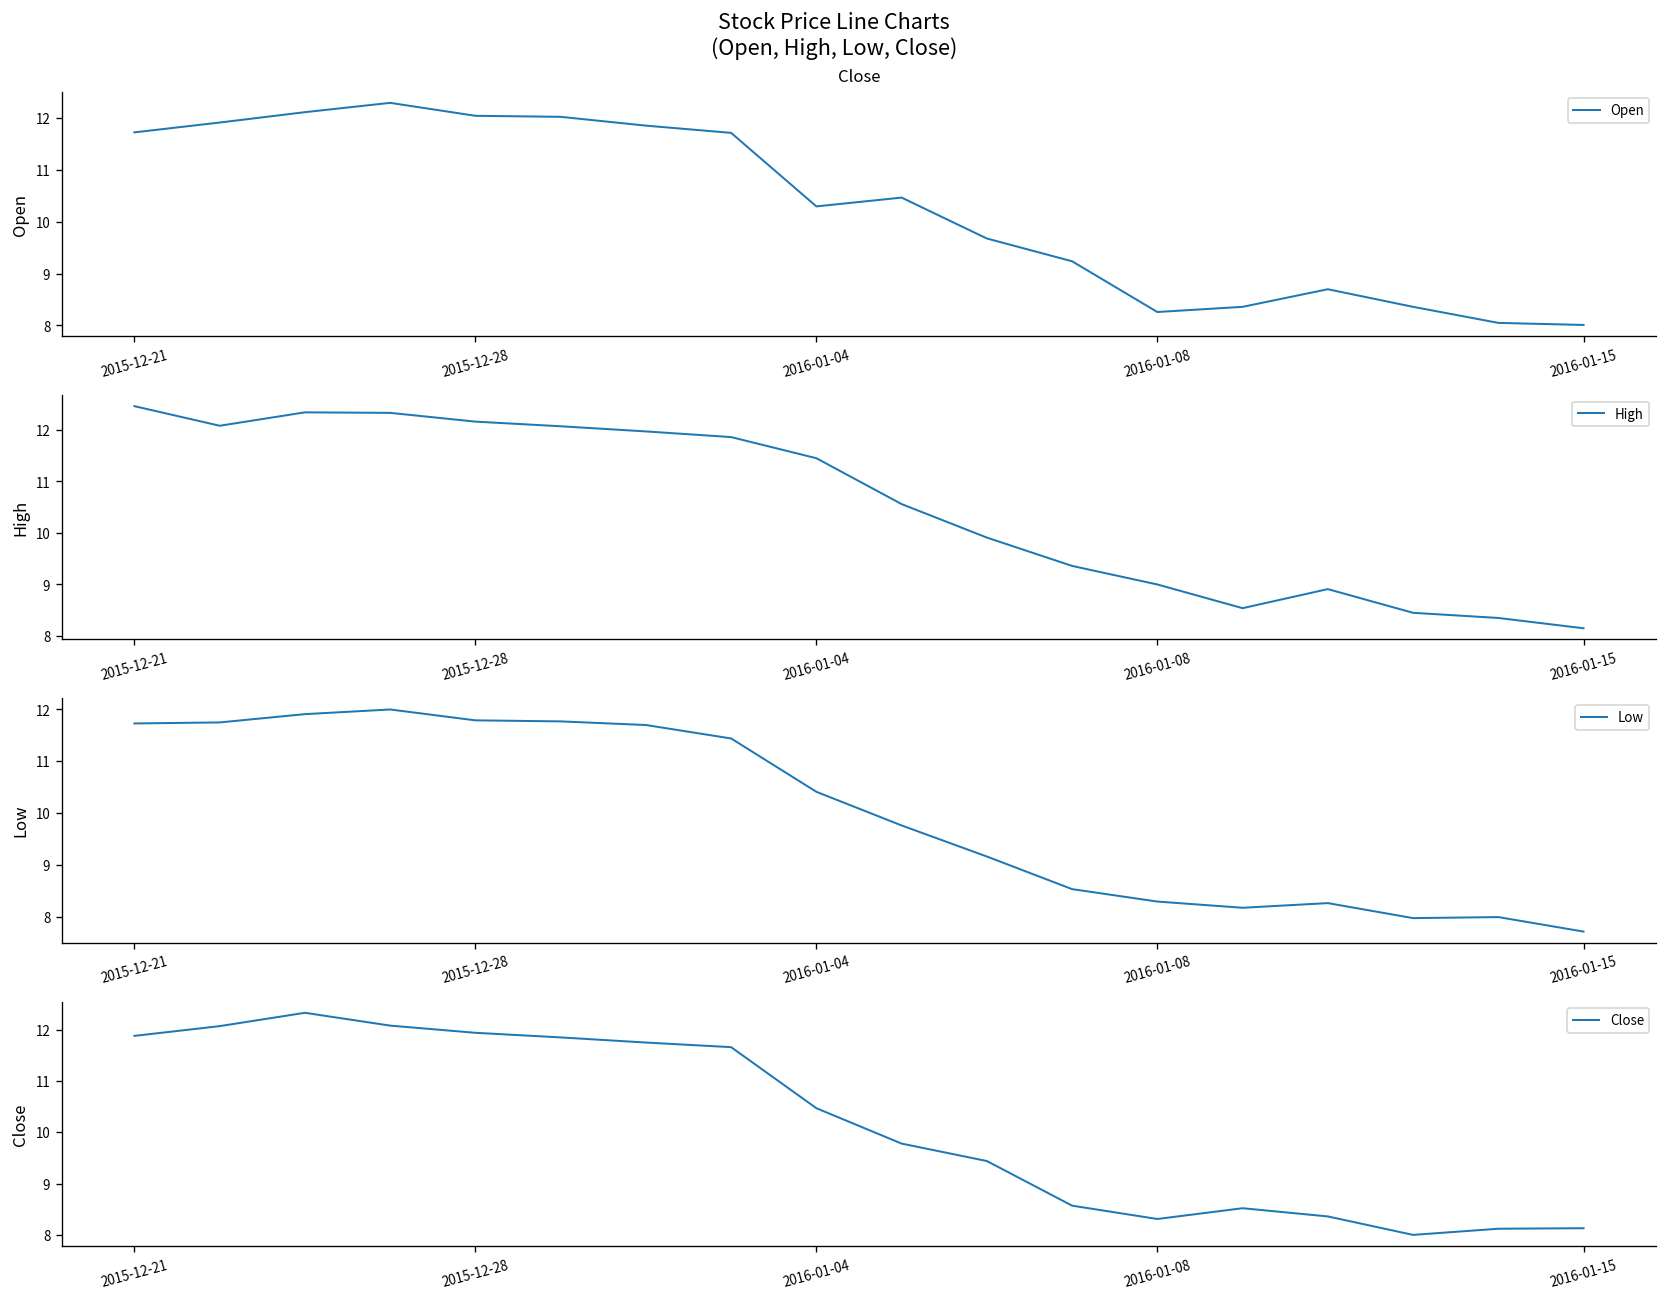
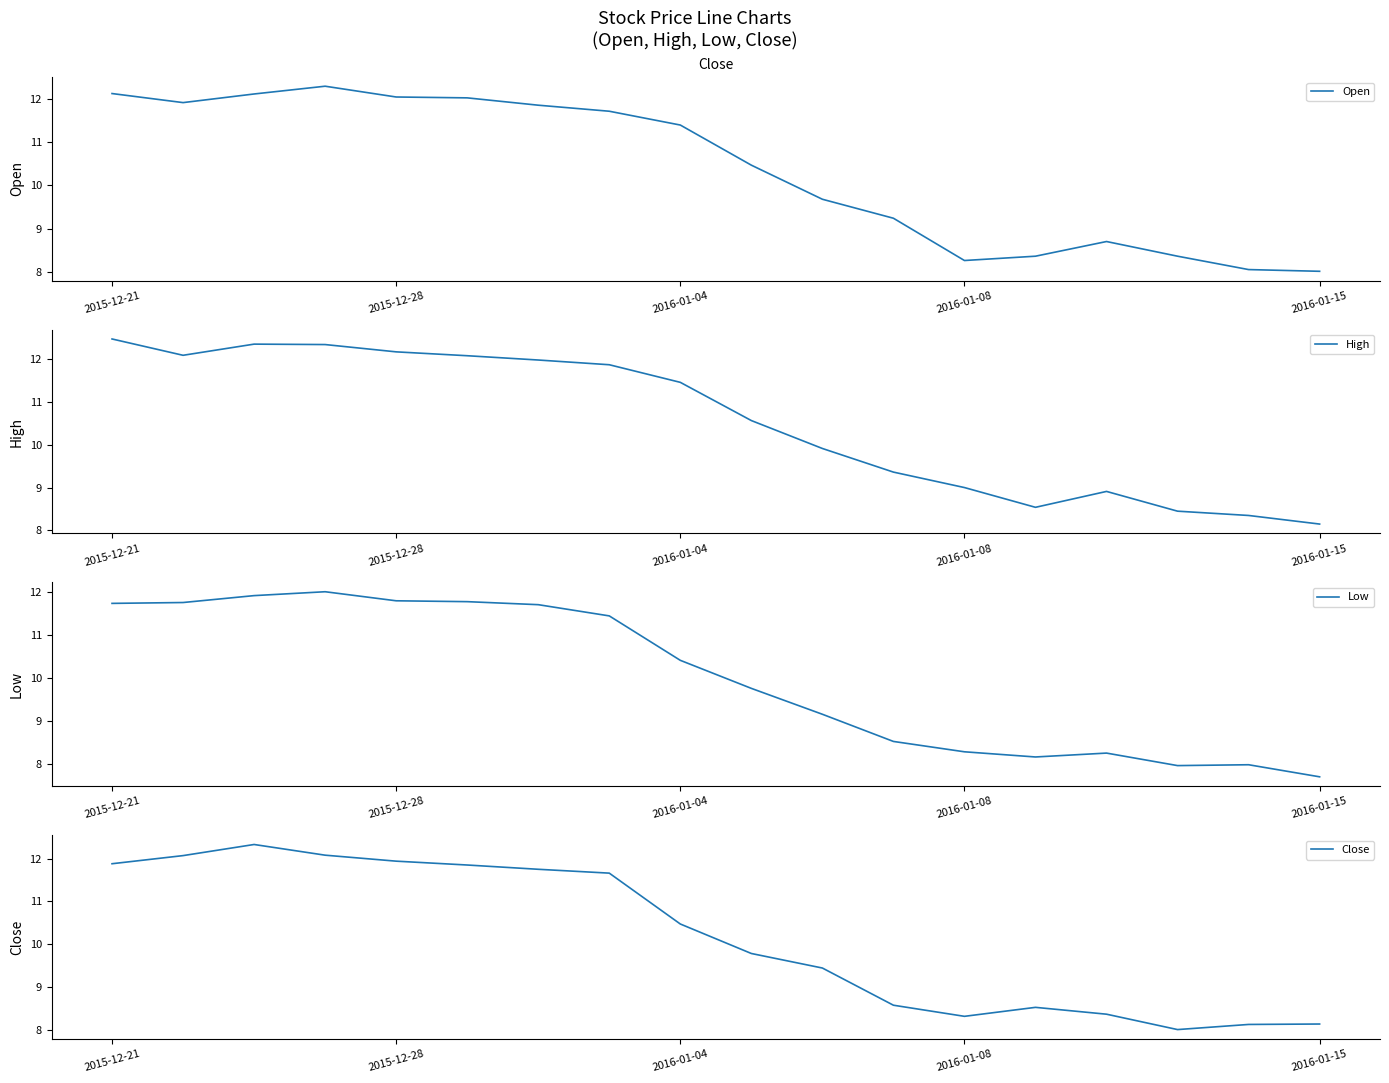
  {
    "Close": {
-     "2015-12-21": 11.7,
+     "2015-12-21": 12.1,
      "2015-12-28": 12.1,
-     "2016-01-04": 10.3,
+     "2016-01-04": 11.4,
      "2016-01-08": 8.3,
      "2016-01-15": 8.0
    }
  }
